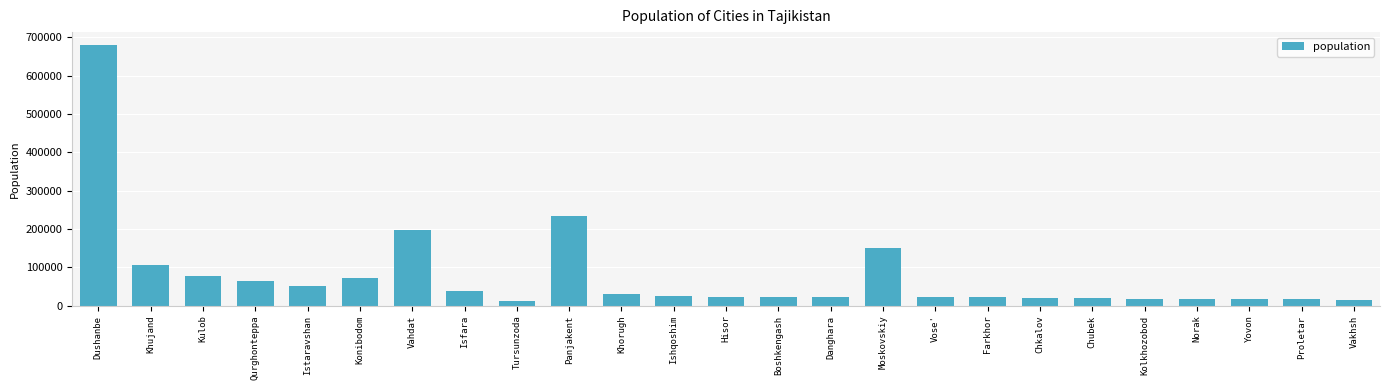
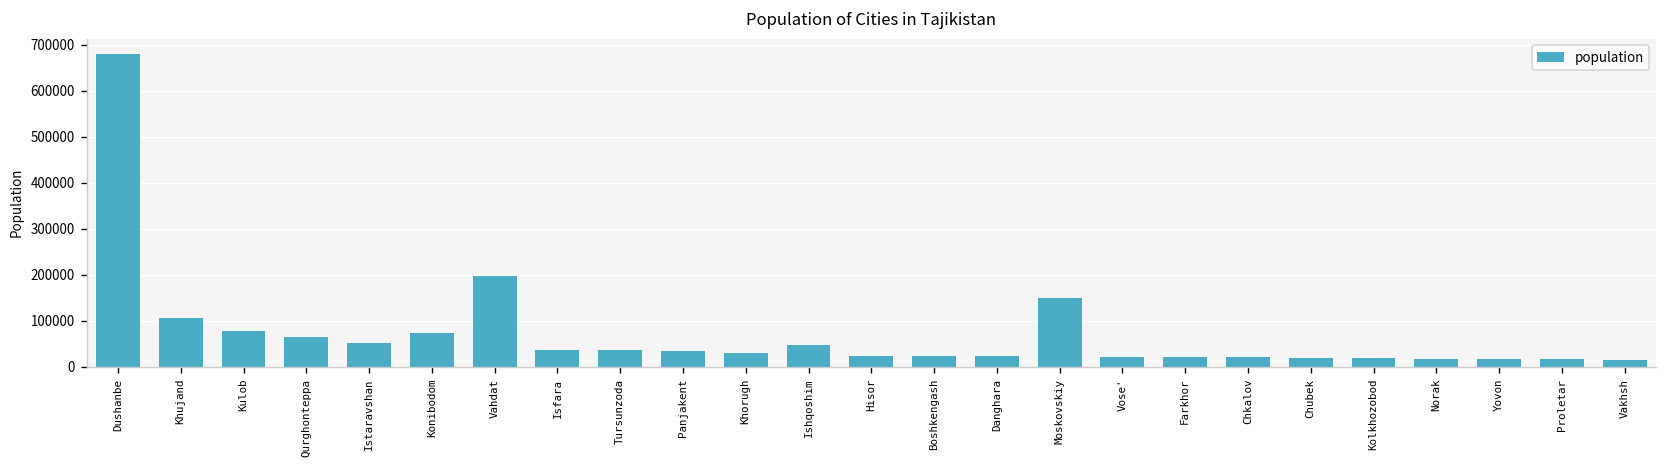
  {
    "Dushanbe": 680000,
    "Khujand": 110000,
    "Kulob": 80000,
    "Qurghonteppa": 70000,
    "Istaravshan": 50000,
    "Konibodom": 70000,
    "Vahdat": 200000,
    "Isfara": 40000,
-   "Tursunzoda": 10000,
-   "Panjakent": 230000,
+   "Tursunzoda": 40000,
+   "Panjakent": 40000,
    "Khorugh": 30000,
-   "Ishqoshim": 30000,
+   "Ishqoshim": 50000,
    "Hisor": 20000,
    "Boshkengash": 20000,
    "Danghara": 20000,
    "Moskovskiy": 150000,
    "Vose'": 20000,
    "Farkhor": 20000,
    "Chkalov": 20000,
    "Chubek": 20000,
    "Kolkhozobod": 20000,
    "Norak": 20000,
    "Yovon": 20000,
    "Proletar": 20000,
    "Vakhsh": 20000
  }
